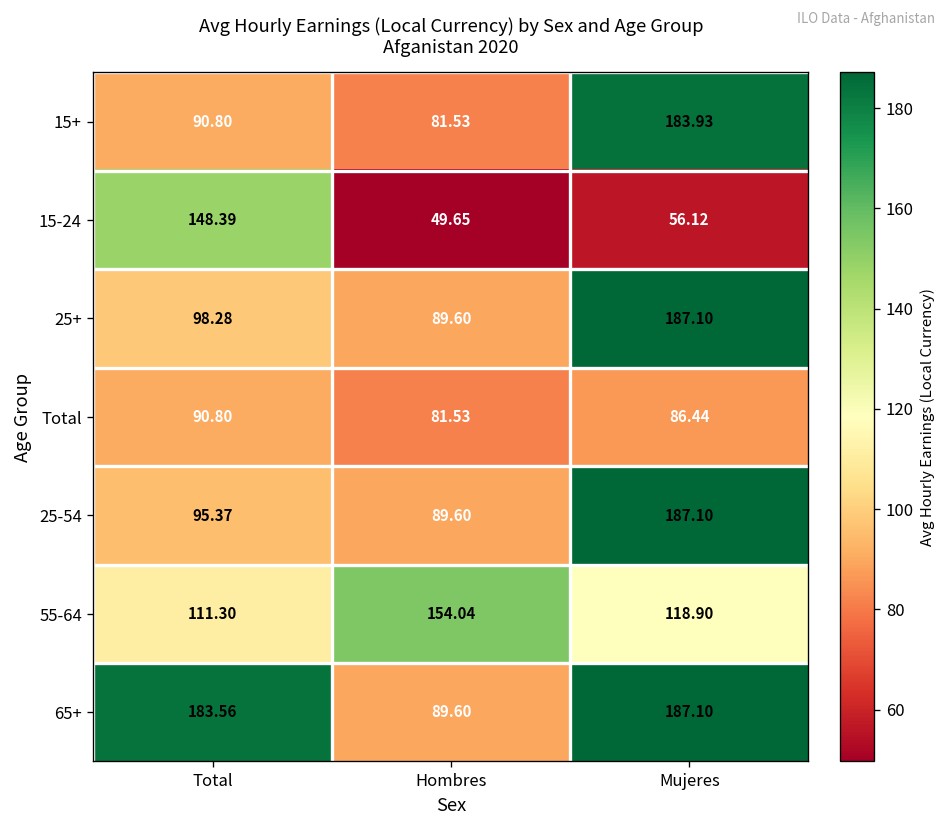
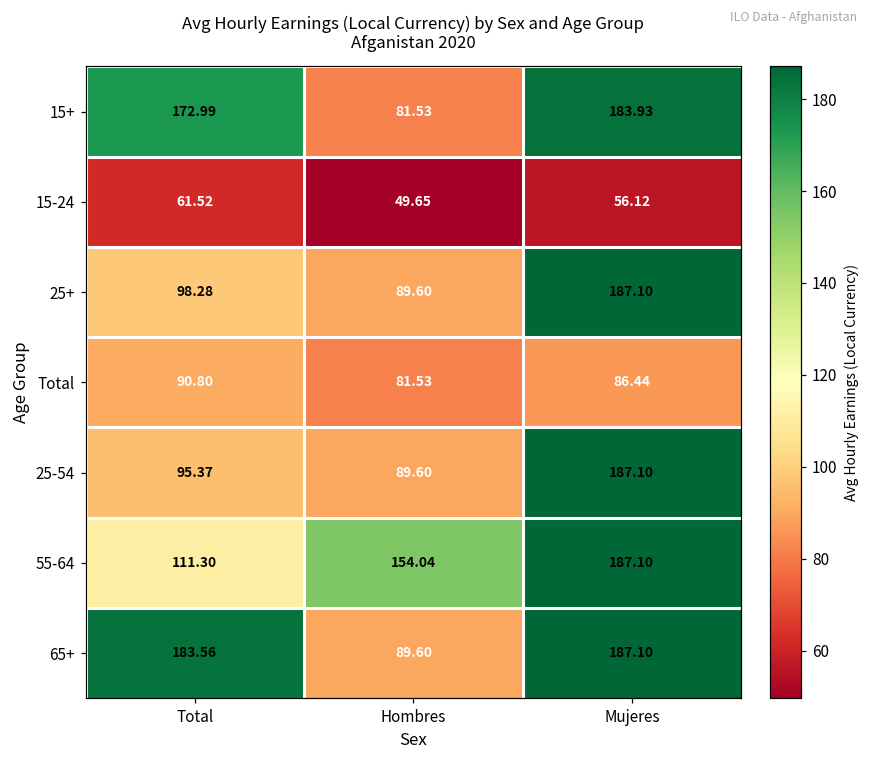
  {
    "15+": {
-     "Total": 90.80,
+     "Total": 172.99,
      "Hombres": 81.53,
      "Mujeres": 183.93
    },
    "15-24": {
-     "Total": 148.39,
+     "Total": 61.52,
      "Hombres": 49.65,
      "Mujeres": 56.12
    },
    "25+": {
      "Total": 98.28,
      "Hombres": 89.60,
      "Mujeres": 187.10
    },
    "Total": {
      "Total": 90.80,
      "Hombres": 81.53,
      "Mujeres": 86.44
    },
    "25-54": {
      "Total": 95.37,
      "Hombres": 89.60,
      "Mujeres": 187.10
    },
    "55-64": {
      "Total": 111.30,
      "Hombres": 154.04,
-     "Mujeres": 118.90
+     "Mujeres": 187.10
    },
    "65+": {
      "Total": 183.56,
      "Hombres": 89.60,
      "Mujeres": 187.10
    }
  }
